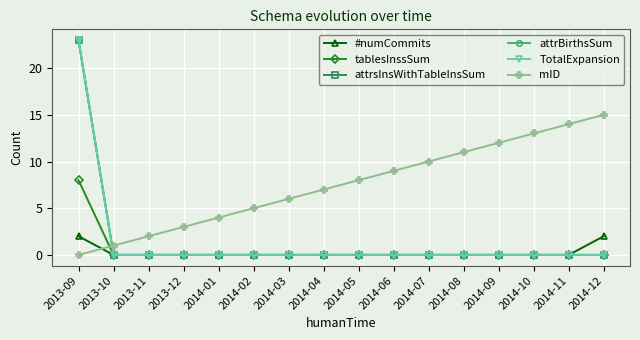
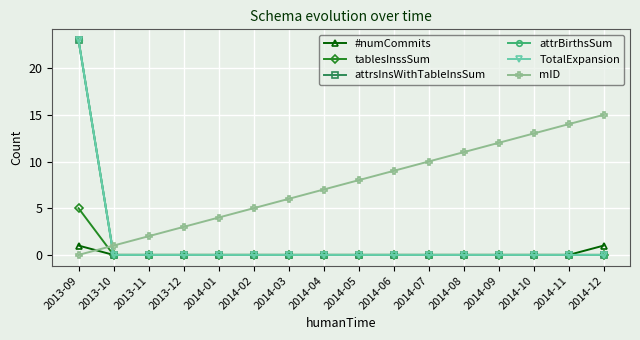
  {
    "#numCommits": {
-     "2013-09": 2,
-     "2014-12": 2
+     "2013-09": 1,
+     "2014-12": 1
    },
    "tablesInssSum": {
-     "2013-09": 8
+     "2013-09": 5
    }
  }
